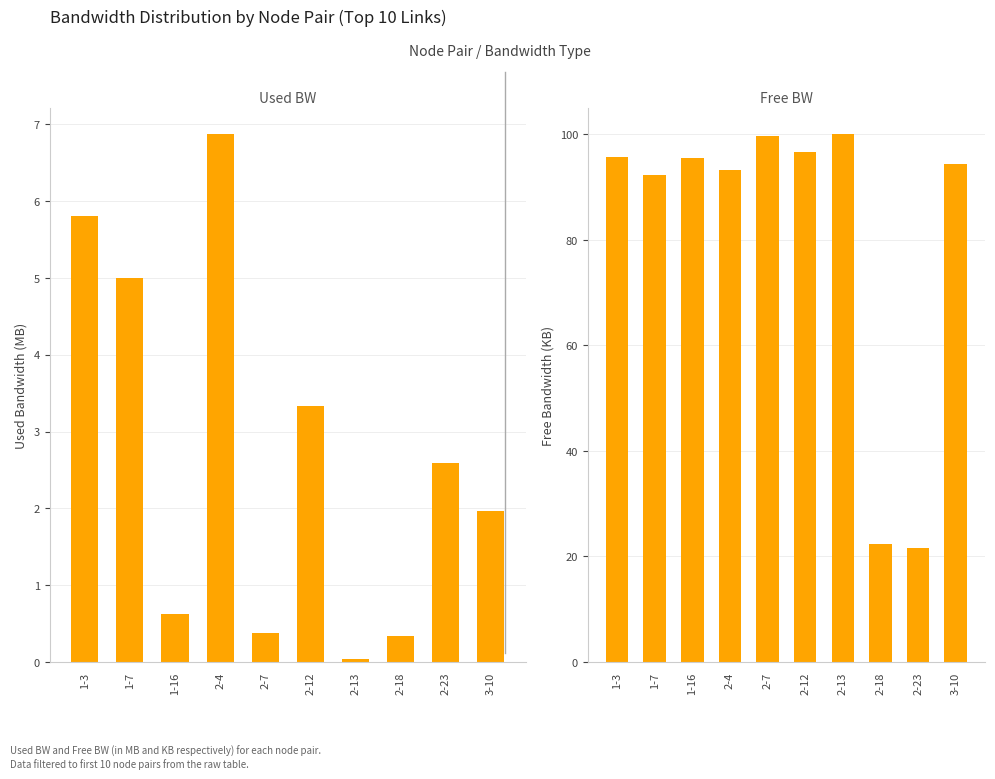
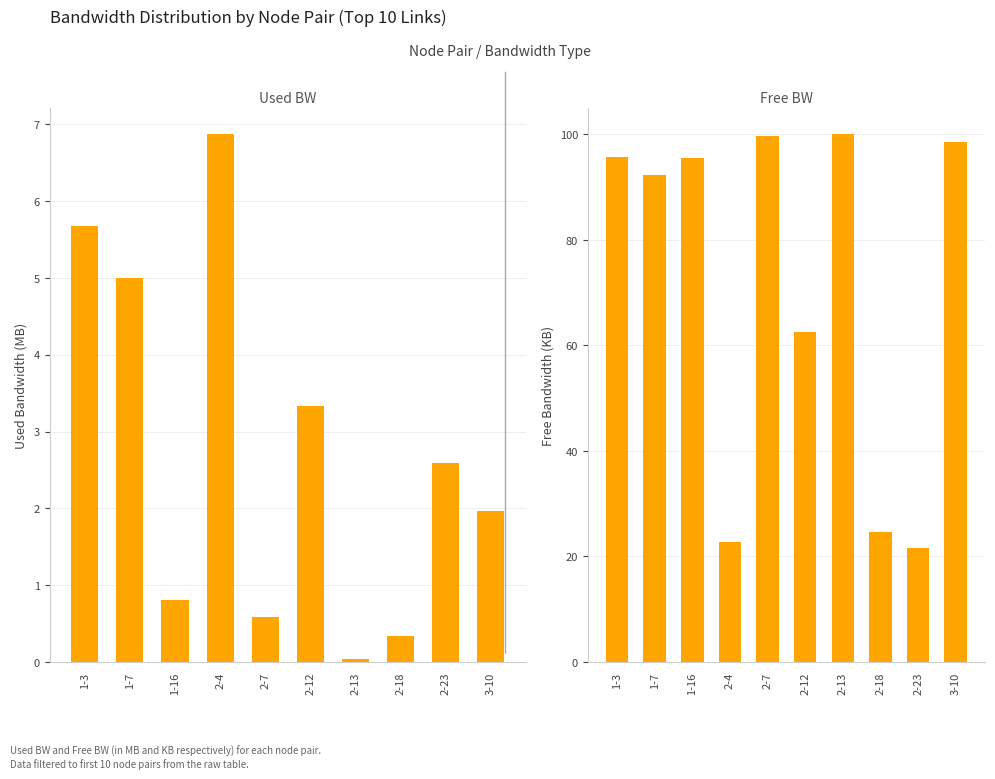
  {
    "Used BW": {
-     "1-3": 5.8,
+     "1-3": 5.7,
      "1-7": 5.0,
-     "1-16": 0.6,
+     "1-16": 0.8,
      "2-4": 6.9,
-     "2-7": 0.4,
+     "2-7": 0.6,
      "2-12": 3.3,
      "2-13": 0.0,
      "2-18": 0.3,
      "2-23": 2.6,
      "3-10": 2.0
    },
    "Free BW": {
      "1-3": 96,
      "1-7": 92,
      "1-16": 95,
-     "2-4": 93,
+     "2-4": 23,
      "2-7": 100,
-     "2-12": 97,
+     "2-12": 63,
      "2-13": 100,
-     "2-18": 22,
+     "2-18": 25,
      "2-23": 22,
-     "3-10": 94
+     "3-10": 99
    }
  }
